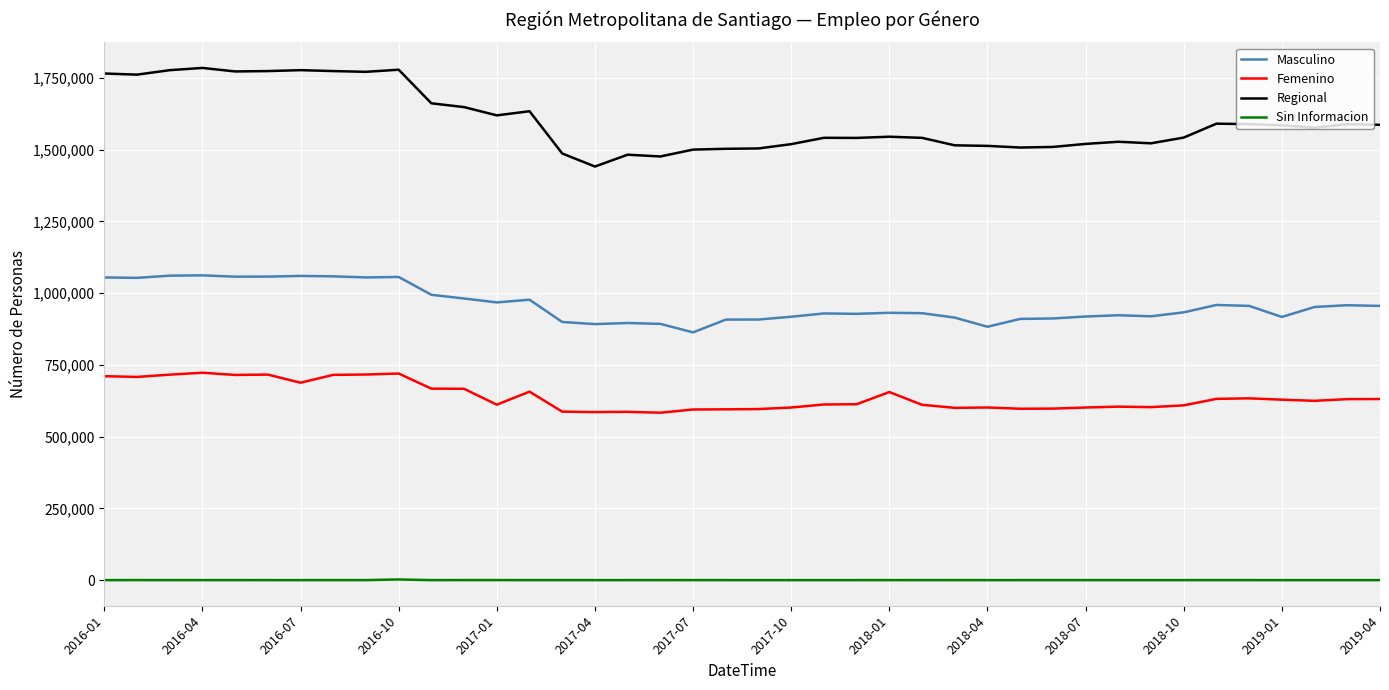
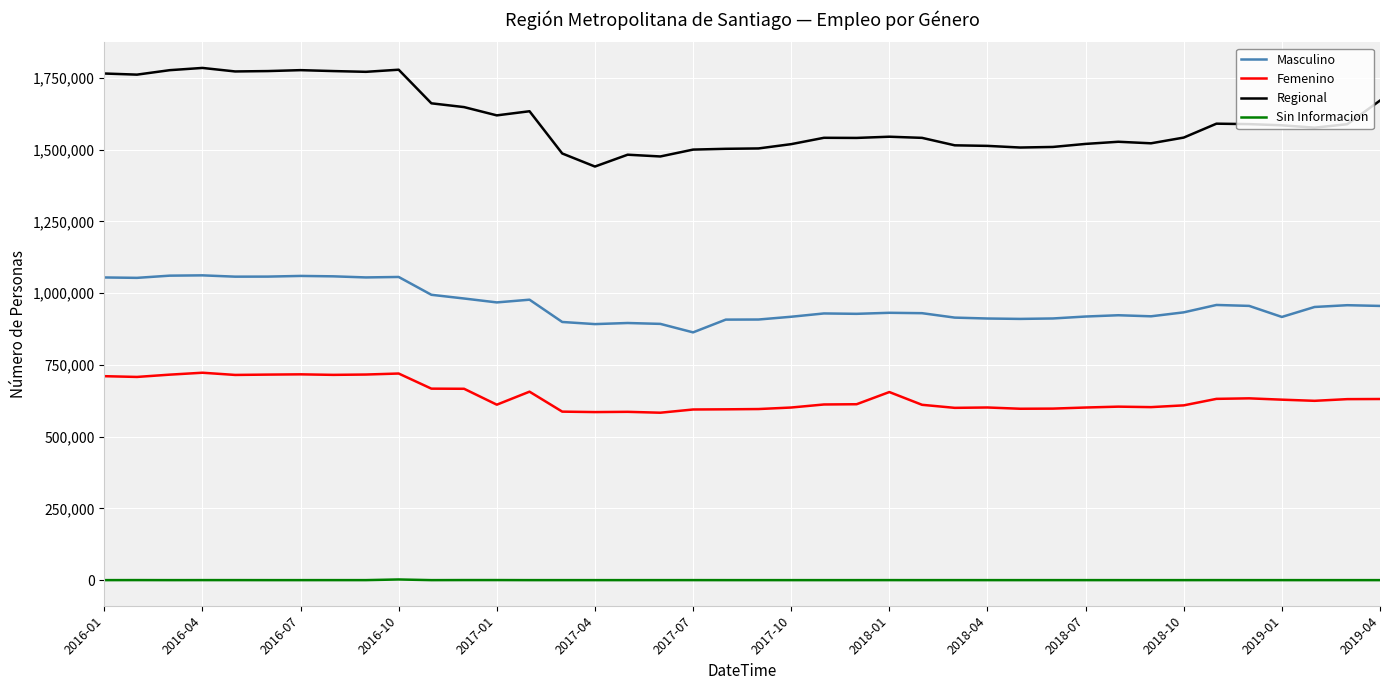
  {
    "Masculino": {
      "2016-01": "1,050,000",
      "2016-04": "1,060,000",
      "2016-07": "1,060,000",
      "2016-10": "1,060,000",
      "2017-01": "970,000",
      "2017-04": "890,000",
      "2017-07": "860,000",
      "2017-10": "920,000",
      "2018-01": "930,000",
-     "2018-04": "880,000",
+     "2018-04": "910,000",
      "2018-07": "920,000",
      "2018-10": "930,000",
      "2019-01": "920,000",
      "2019-04": "960,000"
    },
    "Femenino": {
      "2016-01": "710,000",
      "2016-04": "720,000",
-     "2016-07": "690,000",
+     "2016-07": "720,000",
      "2016-10": "720,000",
      "2017-01": "610,000",
      "2017-04": "590,000",
      "2017-07": "590,000",
      "2017-10": "600,000",
      "2018-01": "660,000",
      "2018-04": "600,000",
      "2018-07": "600,000",
      "2018-10": "610,000",
      "2019-01": "630,000",
      "2019-04": "630,000"
    },
    "Regional": {
      "2016-01": "1,770,000",
      "2016-04": "1,790,000",
      "2016-07": "1,780,000",
      "2016-10": "1,780,000",
      "2017-01": "1,620,000",
      "2017-04": "1,440,000",
      "2017-07": "1,500,000",
      "2017-10": "1,520,000",
      "2018-01": "1,550,000",
      "2018-04": "1,510,000",
      "2018-07": "1,520,000",
      "2018-10": "1,540,000",
-     "2019-04": "1,590,000"
+     "2019-04": "1,670,000"
    },
    "Sin Informacion": {
      "2016-01": "0",
      "2016-04": "0",
      "2016-07": "0",
      "2016-10": "0",
      "2017-01": "0",
      "2017-04": "0",
      "2017-07": "0",
      "2017-10": "0",
      "2018-01": "0",
      "2018-04": "0",
      "2018-07": "0",
      "2018-10": "0",
      "2019-01": "0",
      "2019-04": "0"
    }
  }
